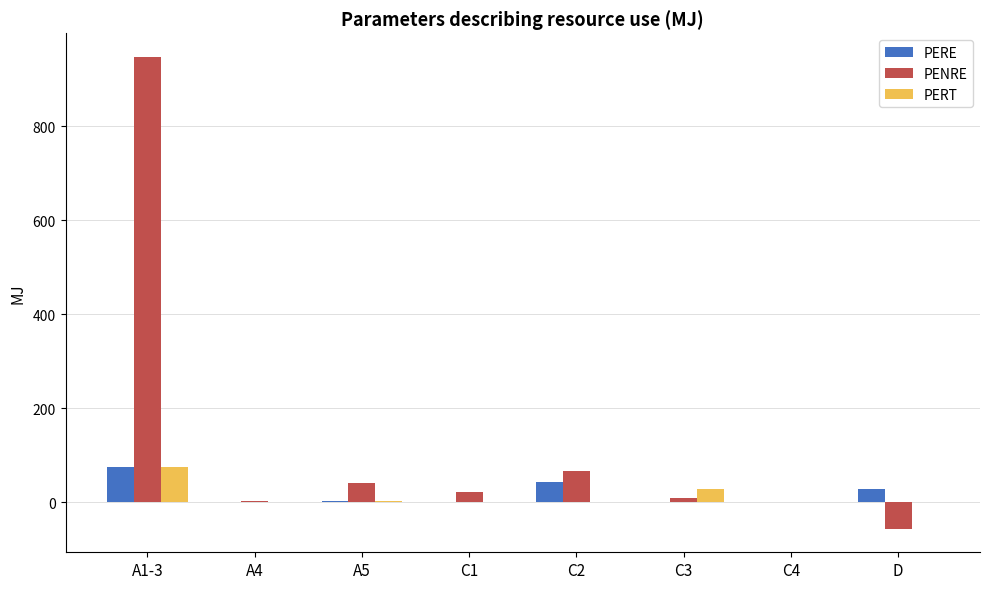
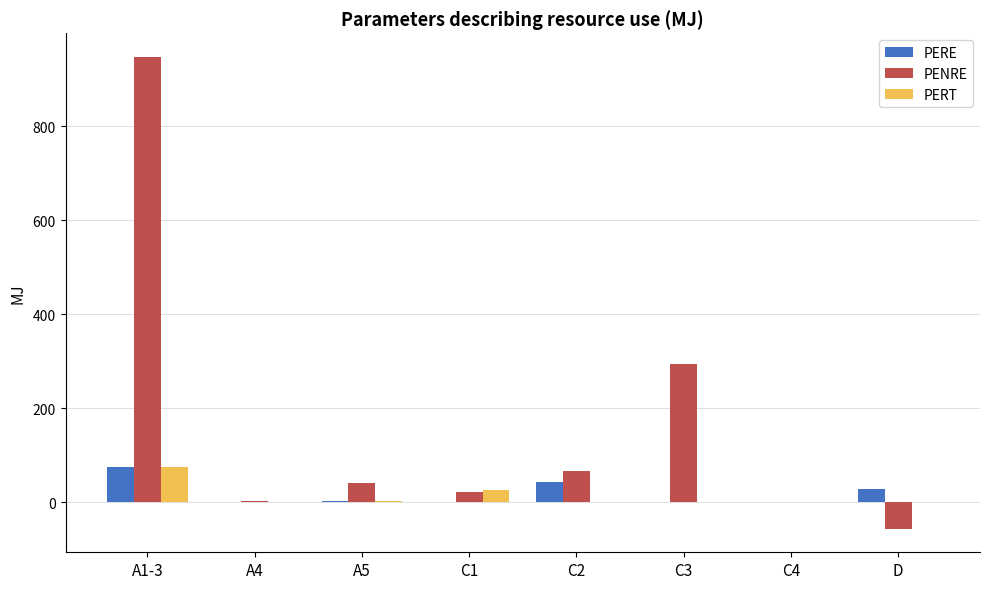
  {
    "PERE": {
      "A1-3": 70,
      "C2": 40,
      "C4": 0,
      "D": 30
    },
    "PENRE": {
      "A1-3": 950,
      "A5": 40,
      "C1": 20,
      "C2": 70,
-     "C3": 10,
+     "C3": 290,
      "C4": 0,
      "D": -60
    },
    "PERT": {
      "A1-3": 80,
-     "C1": 0,
-     "C3": 30,
+     "C1": 30,
+     "C3": 0,
      "C4": 0
    }
  }
